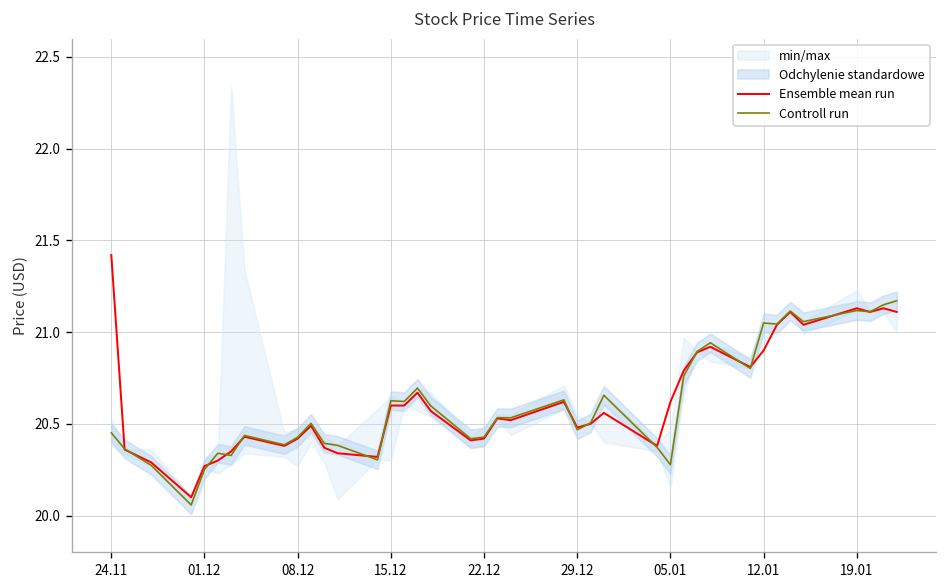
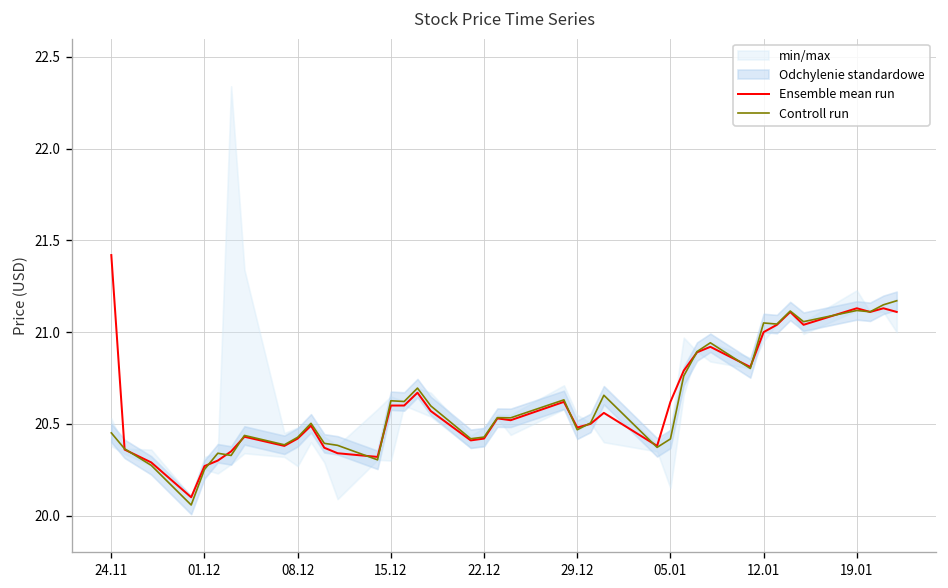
  {
    "Ensemble mean run": {
      "24.11": 21.42,
      "01.12": 20.27,
      "15.12": 20.6,
      "05.01": 20.62,
-     "12.01": 20.9
+     "12.01": 21.0
    },
    "Controll run": {
      "24.11": 20.45,
      "01.12": 20.25,
      "15.12": 20.63,
-     "05.01": 20.28
+     "05.01": 20.42
    }
  }
